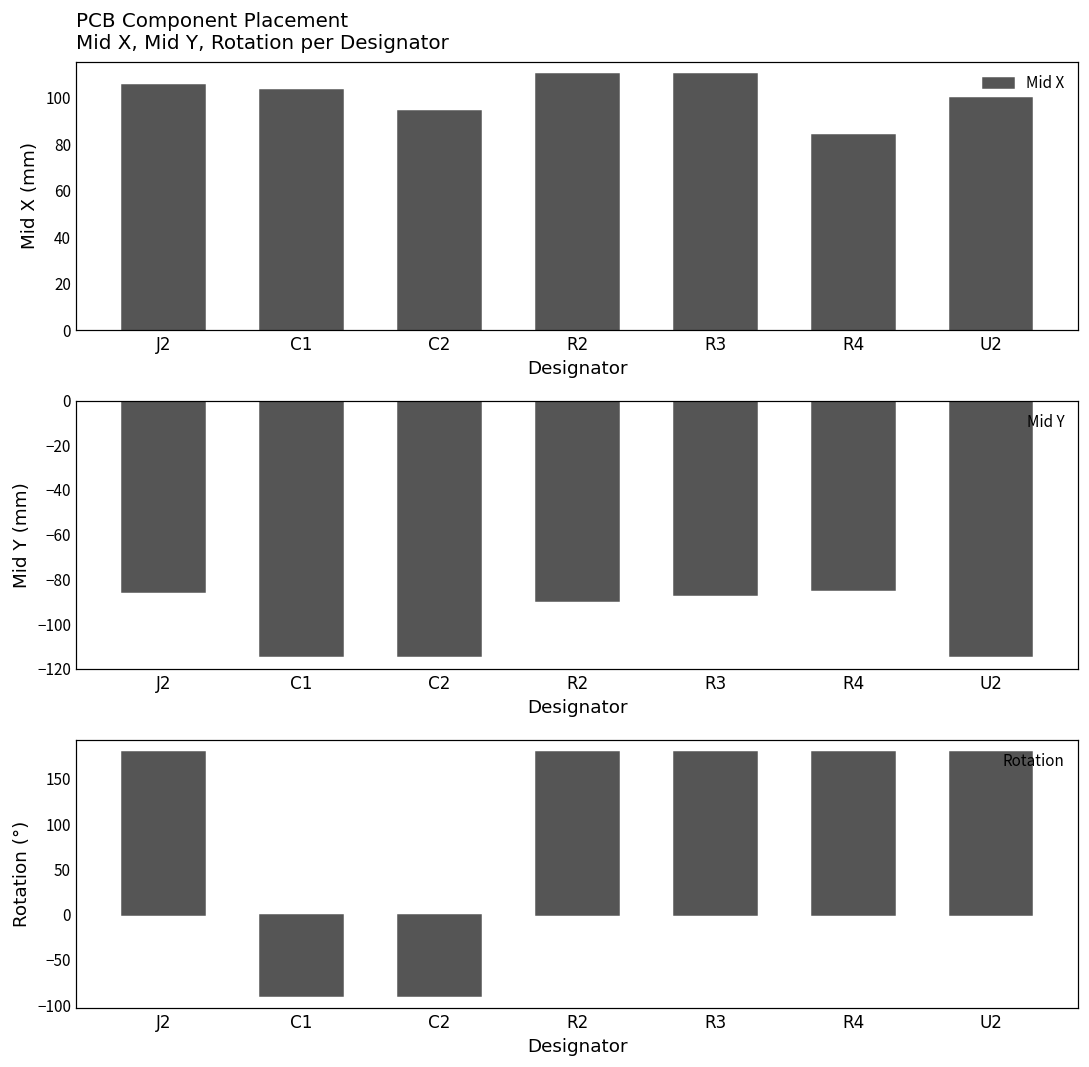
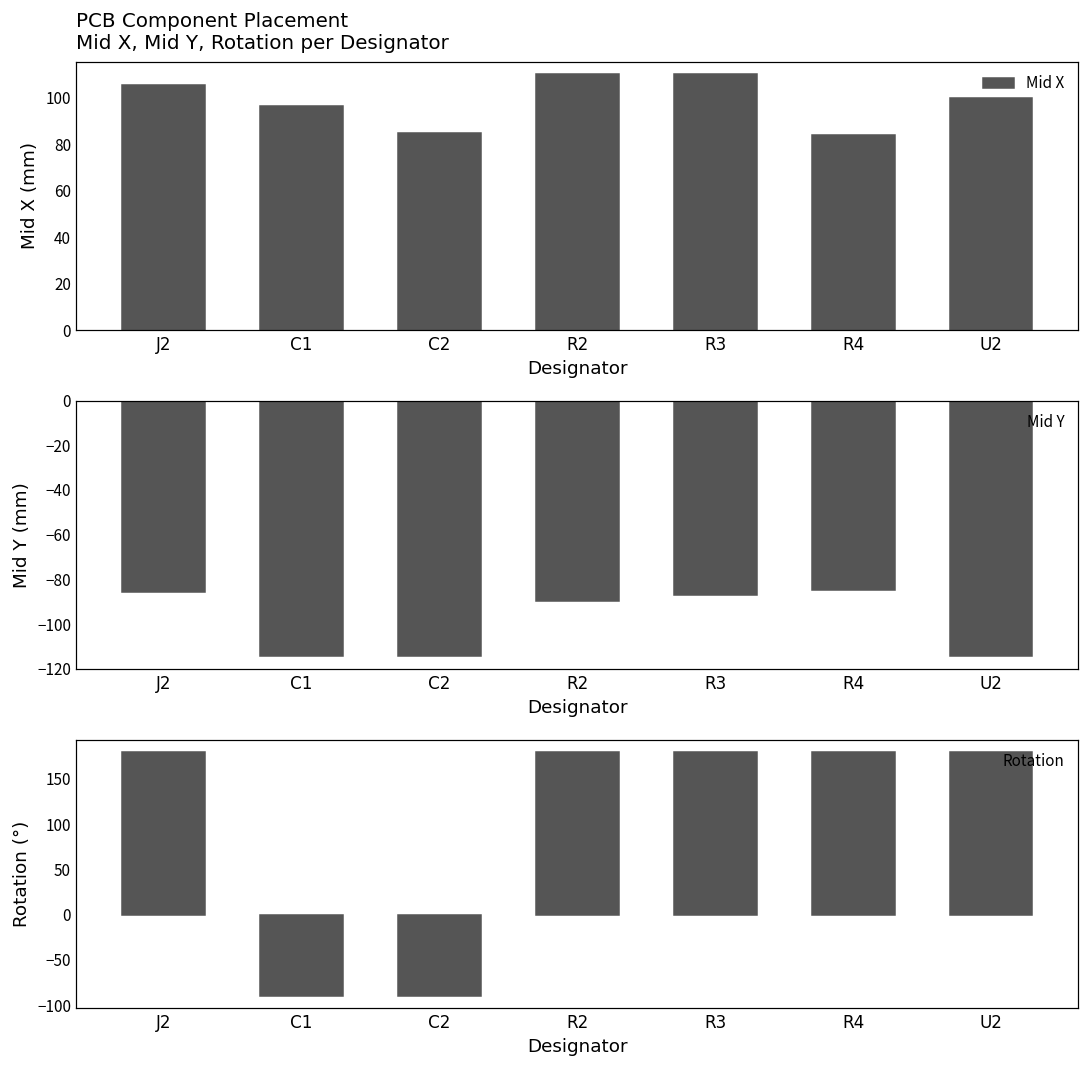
  {
    "PCB Component Placement Mid X, Mid Y, Rotation per Designator": {
      "J2": 106,
-     "C1": 104,
-     "C2": 94,
+     "C1": 97,
+     "C2": 85,
      "R2": 110,
      "R3": 110,
      "R4": 84,
      "U2": 100
    }
  }
